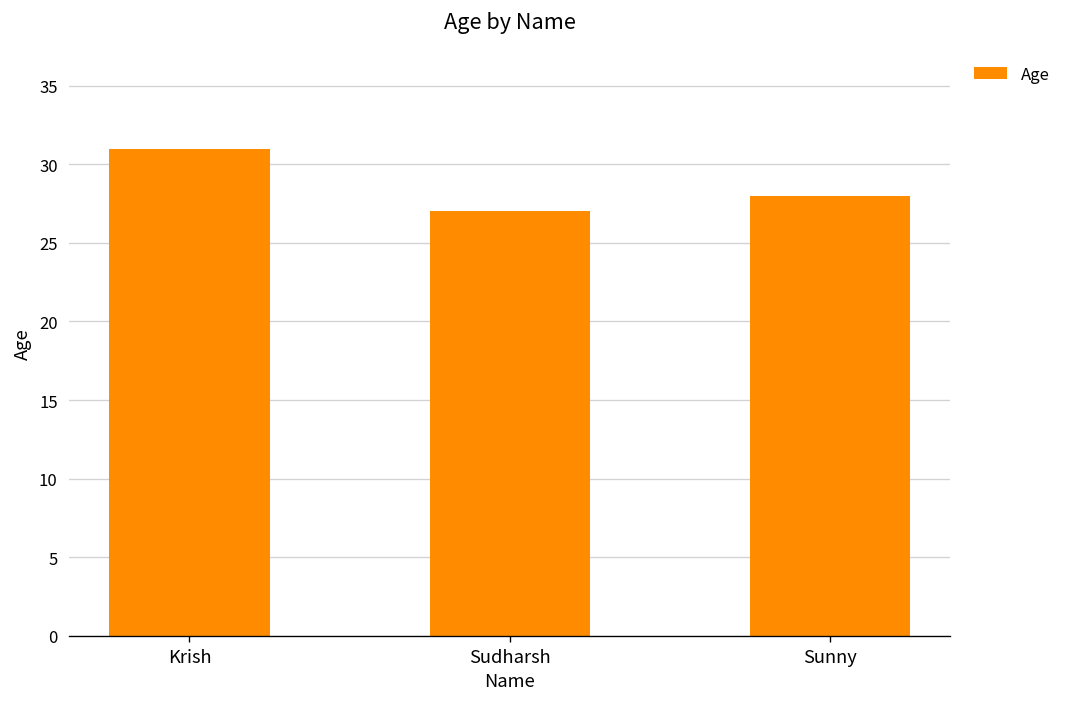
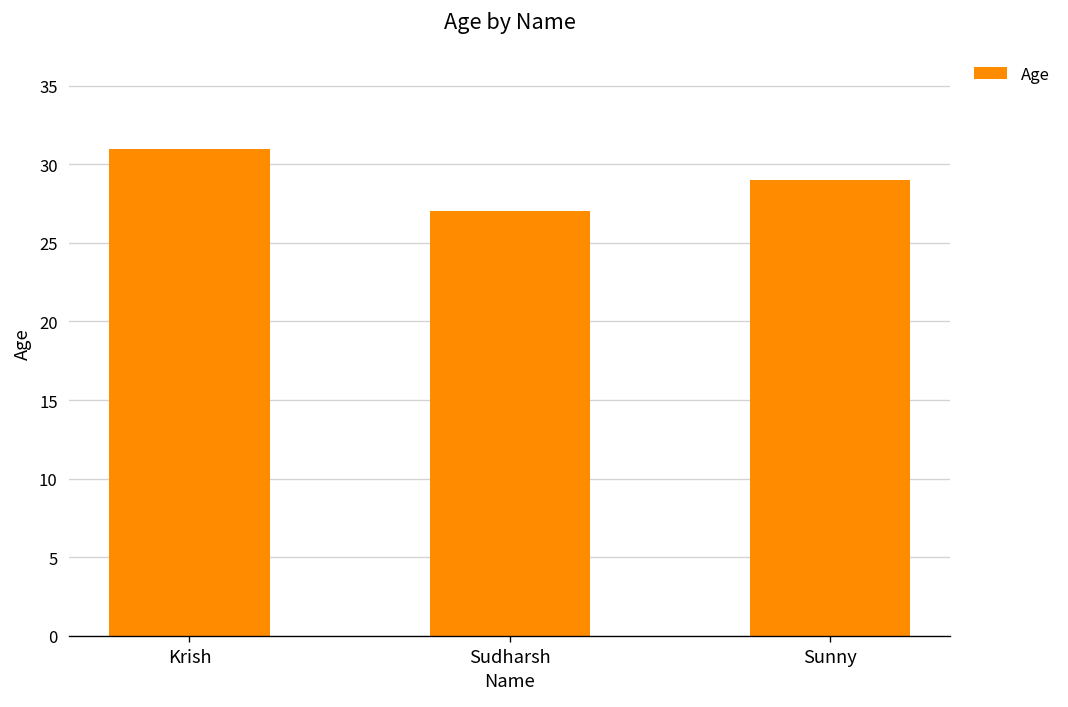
  {
    "Krish": 31,
    "Sudharsh": 27,
-   "Sunny": 28
+   "Sunny": 29
  }
